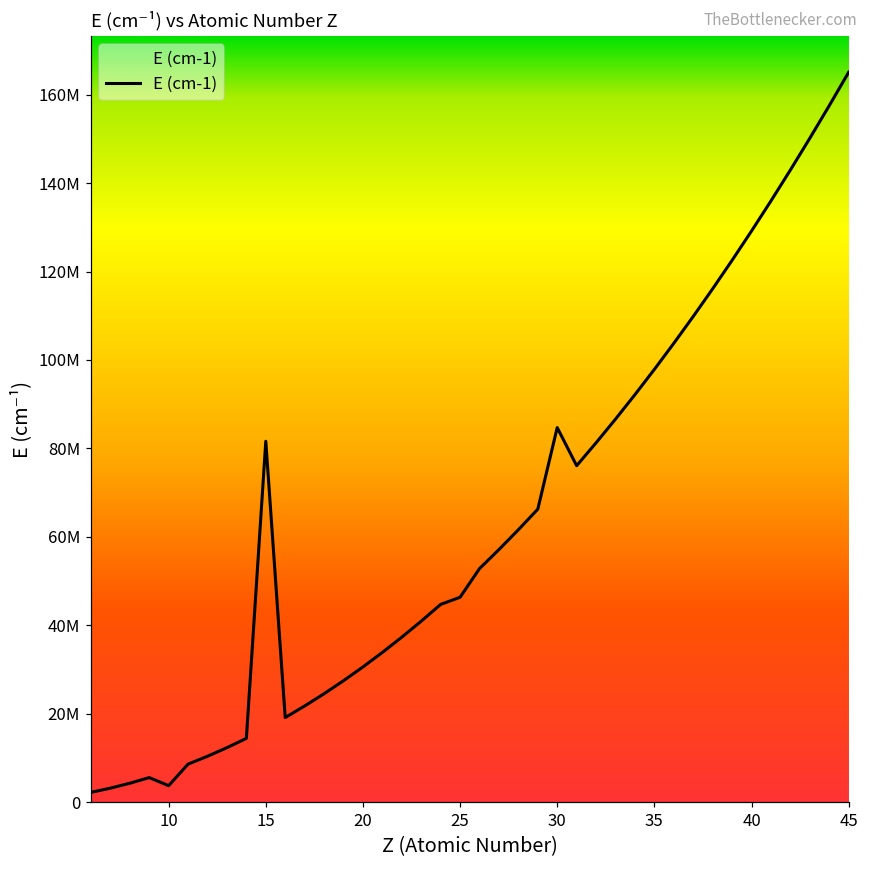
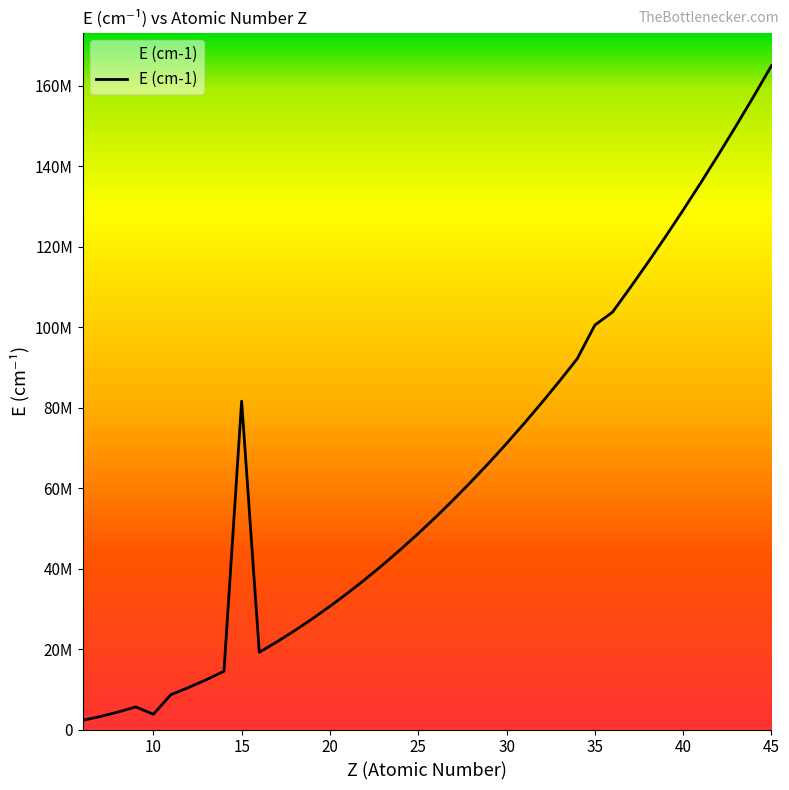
  {
    "10": 4000000,
    "15": 82000000,
    "20": 31000000,
-   "25": 46000000,
-   "30": 85000000,
-   "35": 98000000,
+   "25": 49000000,
+   "30": 71000000,
+   "35": 101000000,
    "40": 129000000,
    "45": 165000000
  }
